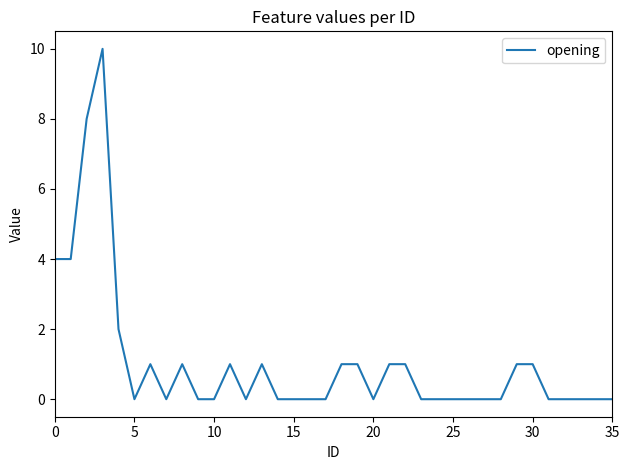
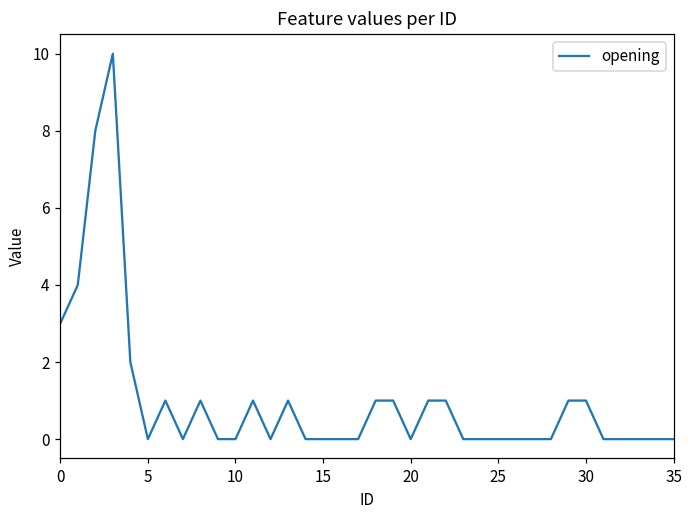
  {
-   "0": 4,
+   "0": 3,
    "5": 0,
    "10": 0,
    "15": 0,
    "20": 0,
    "25": 0,
    "30": 1,
    "35": 0
  }
